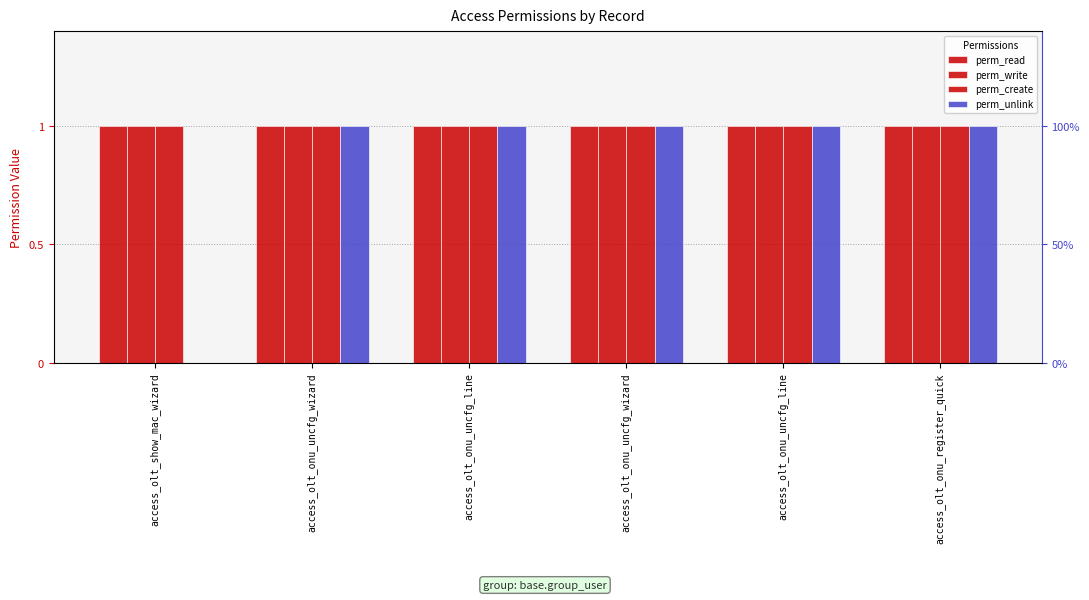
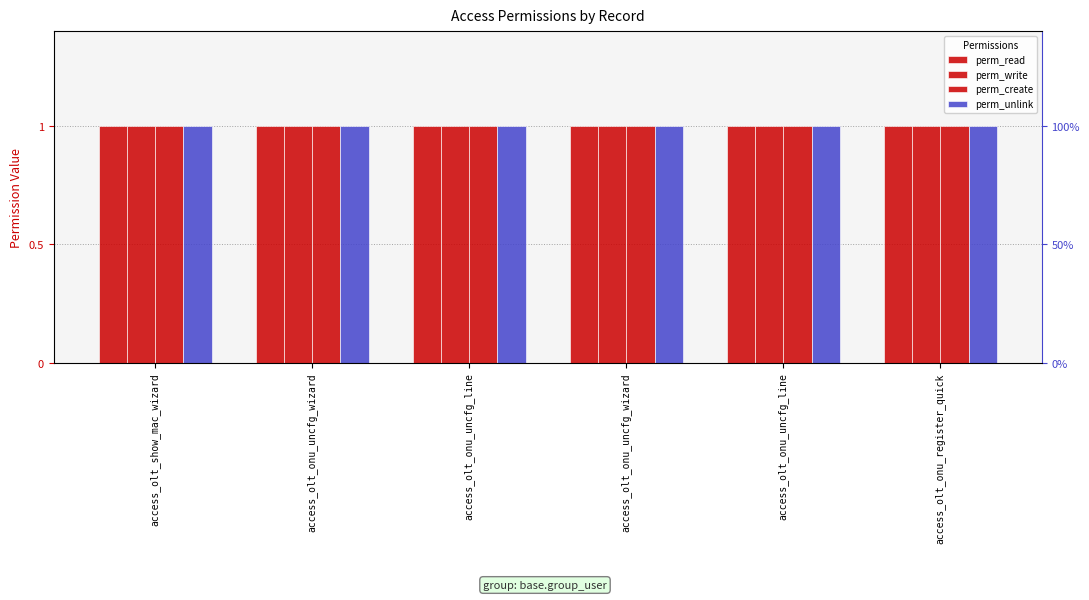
  {
    "perm_unlink": {
-     "access_olt_show_mac_wizard": 0,
+     "access_olt_show_mac_wizard": 1,
      "access_olt_onu_register_quick": 1
    }
  }
